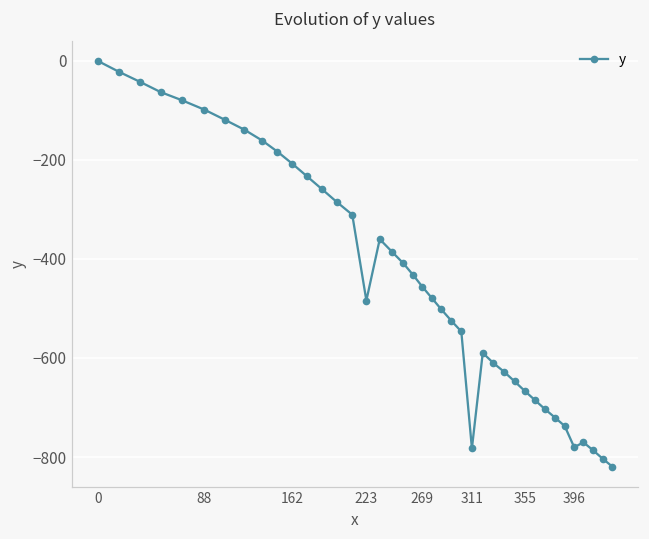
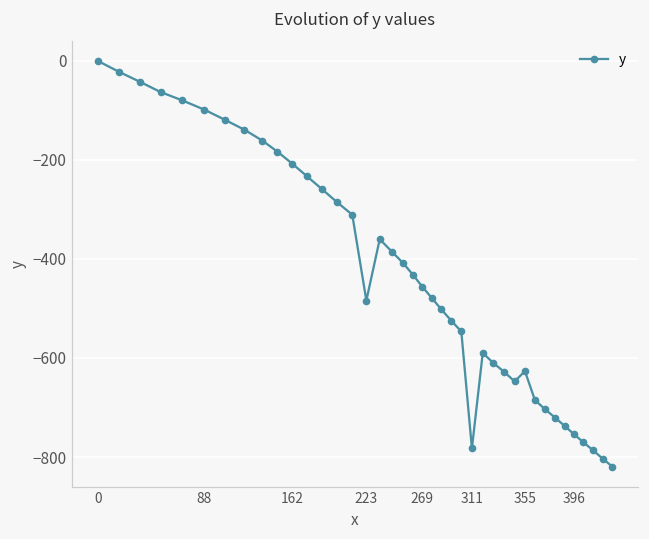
  {
    "0": 0,
    "88": -100,
    "162": -210,
    "223": -480,
    "269": -460,
    "311": -780,
-   "355": -670,
-   "396": -780
+   "355": -630,
+   "396": -750
  }
